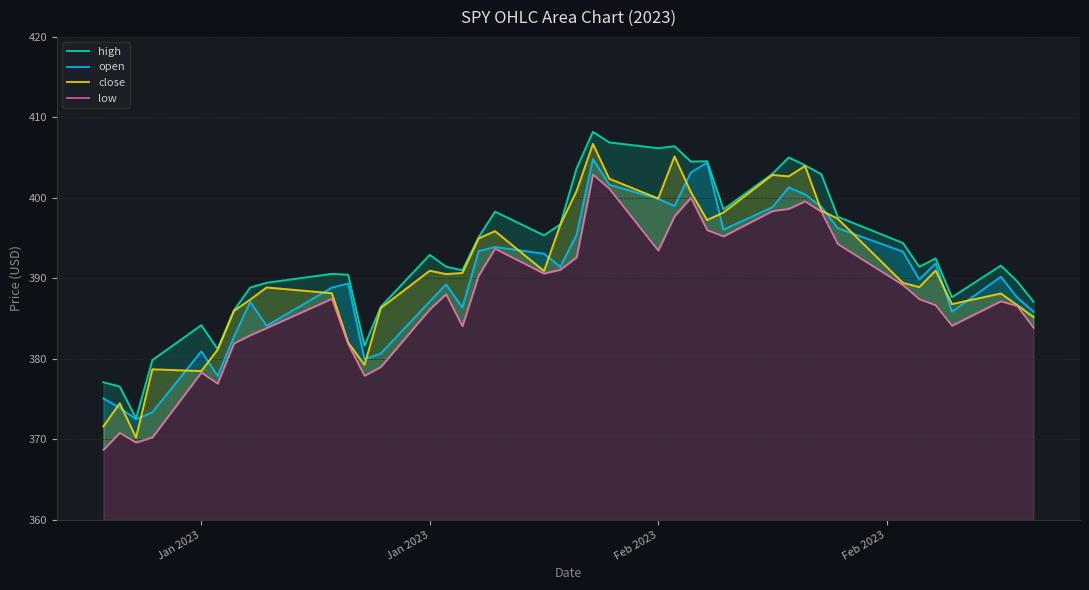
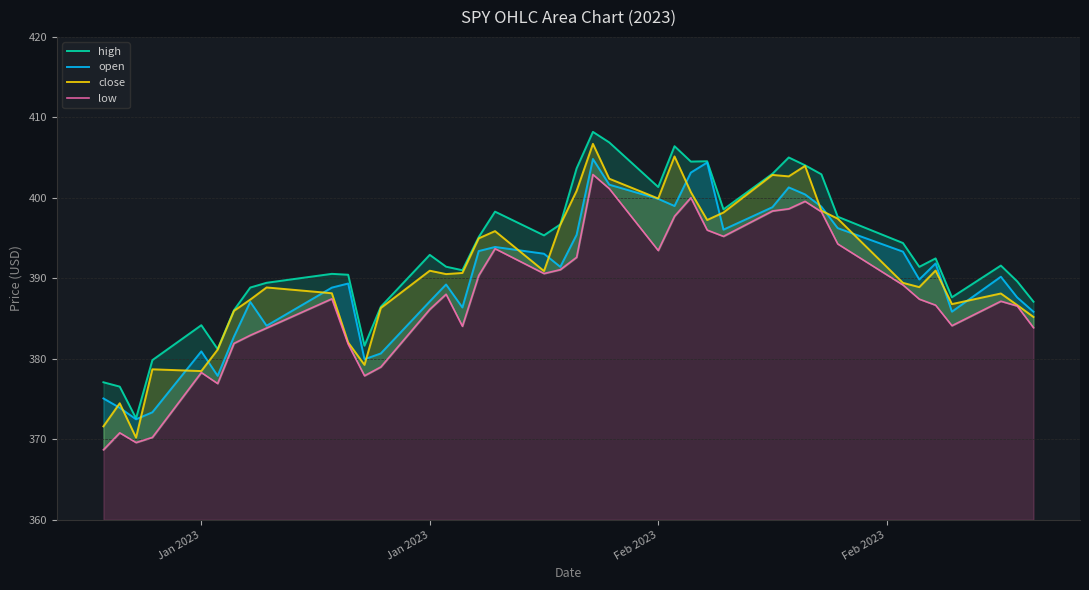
  {
    "high": {
-     "Feb 2023": 406
+     "Feb 2023": 401
    },
    "low": {
      "Feb 2023": 393
    }
  }
